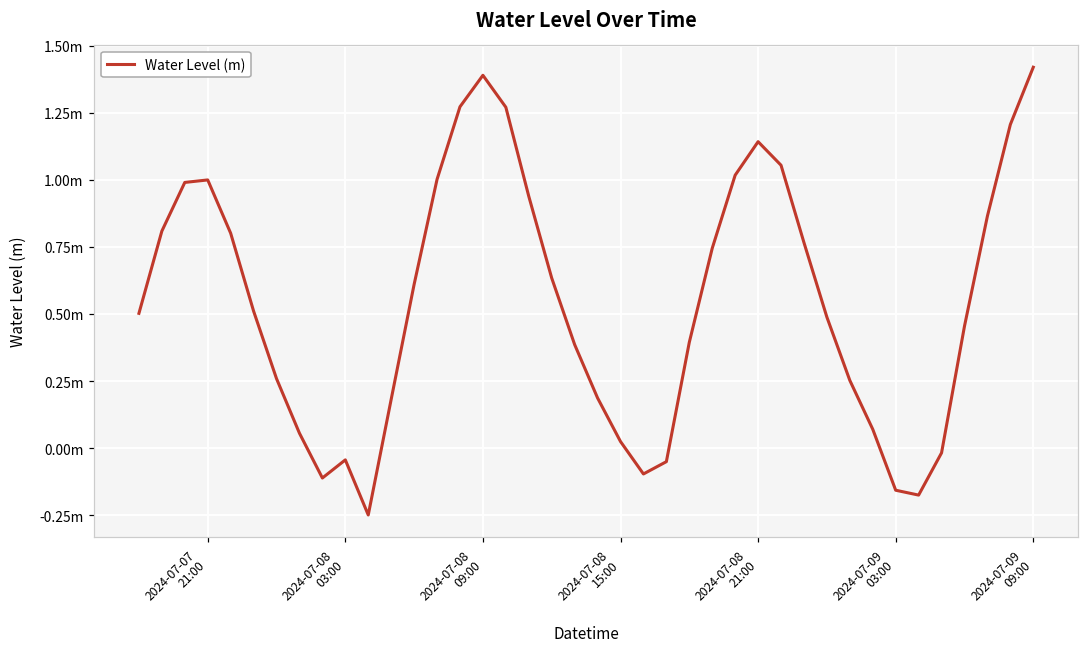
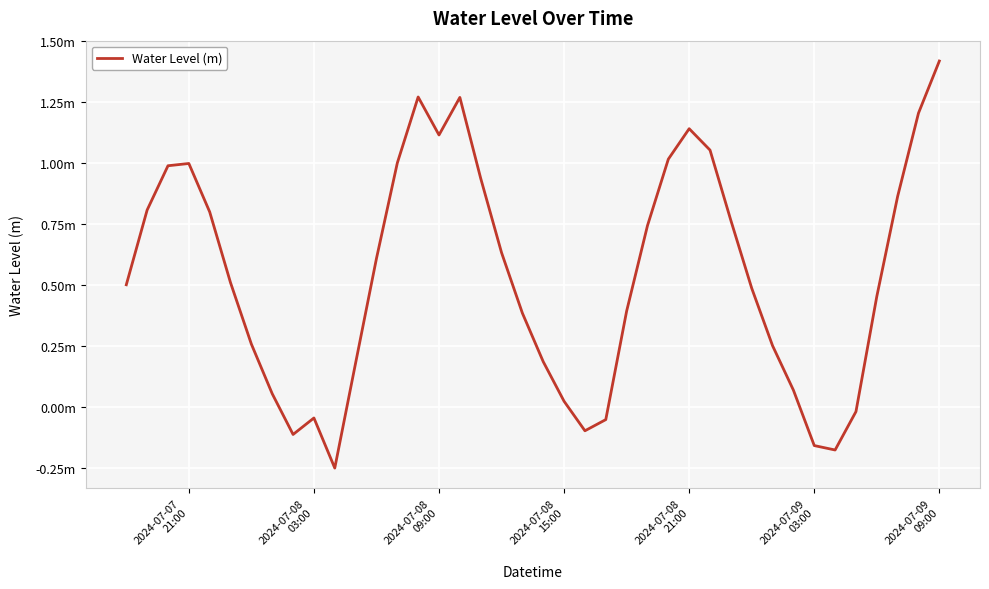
  {
    "2024-07-07 21:00": "1.00m",
    "2024-07-08 03:00": "-0.04m",
-   "2024-07-08 09:00": "1.39m",
+   "2024-07-08 09:00": "1.12m",
    "2024-07-08 15:00": "0.02m",
    "2024-07-08 21:00": "1.14m",
    "2024-07-09 03:00": "-0.16m",
    "2024-07-09 09:00": "1.42m"
  }
